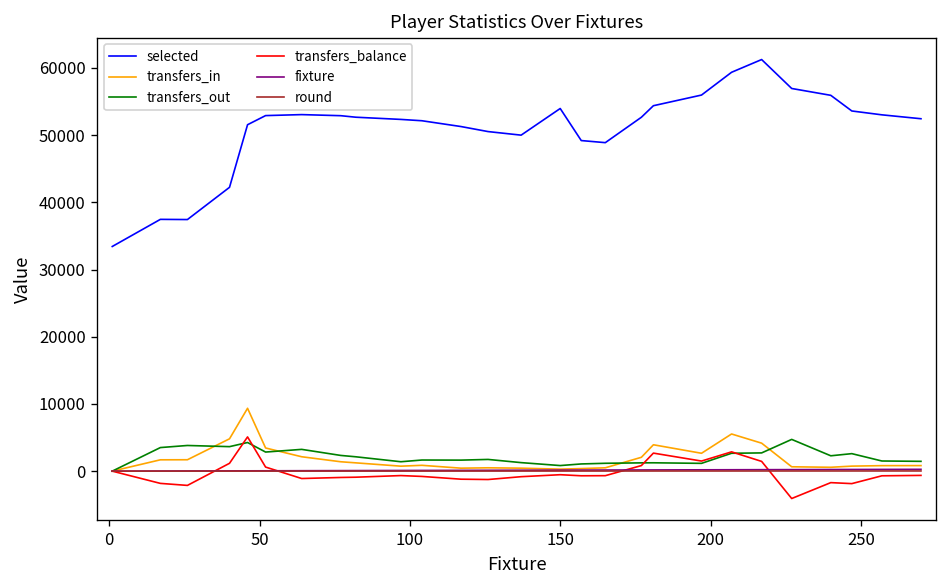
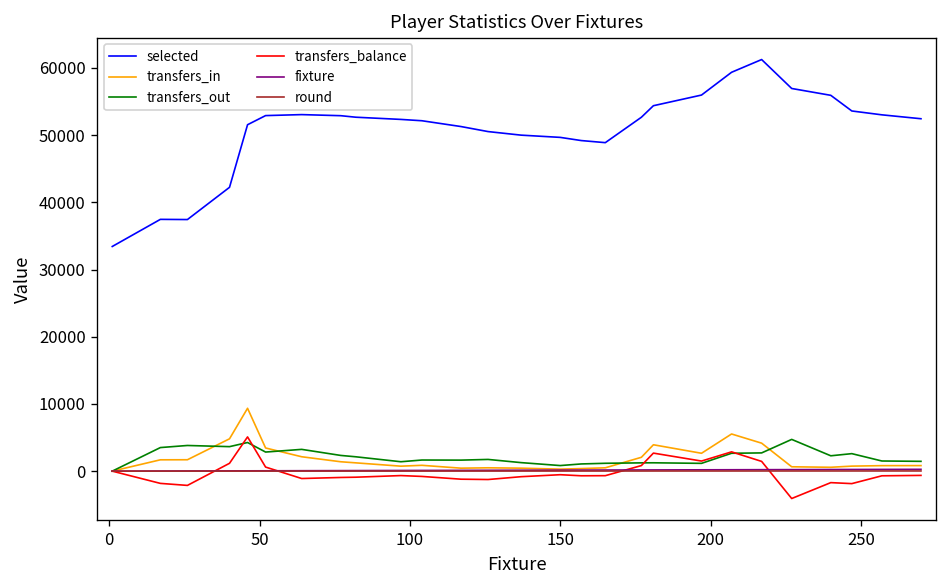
  {
    "selected": {
-     "150": 54000
+     "150": 50000
    },
    "transfers_out": {
      "150": 1000
    },
    "transfers_balance": {
      "150": -1000
    }
  }
